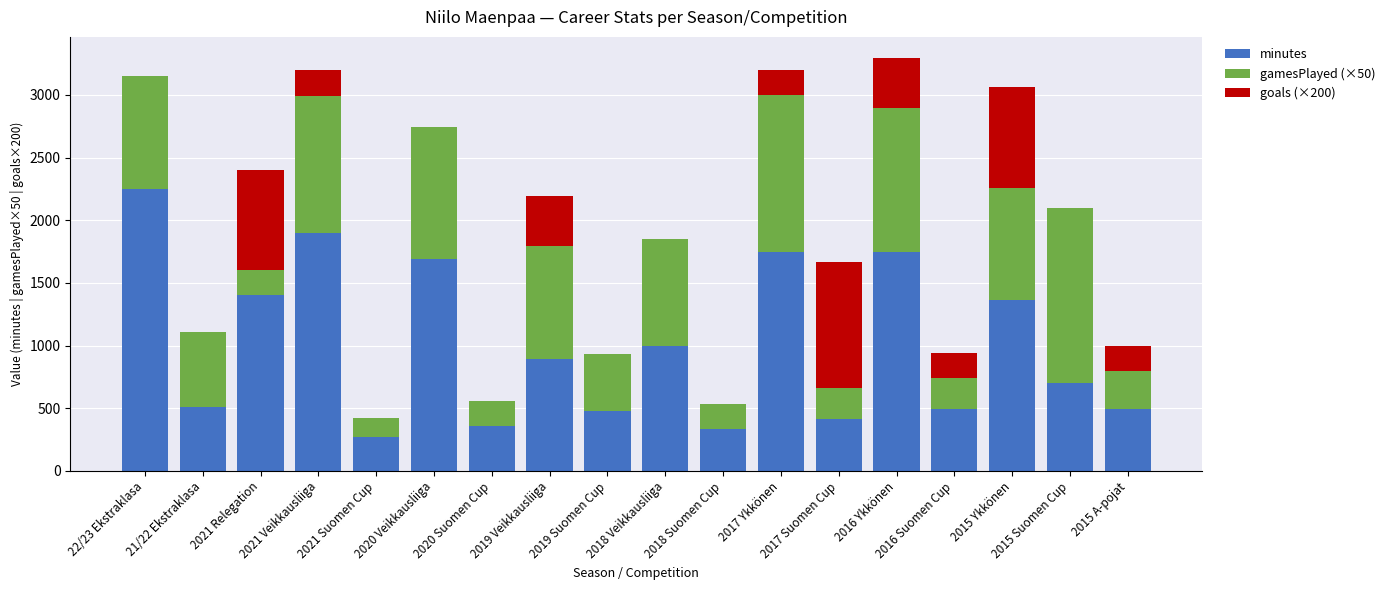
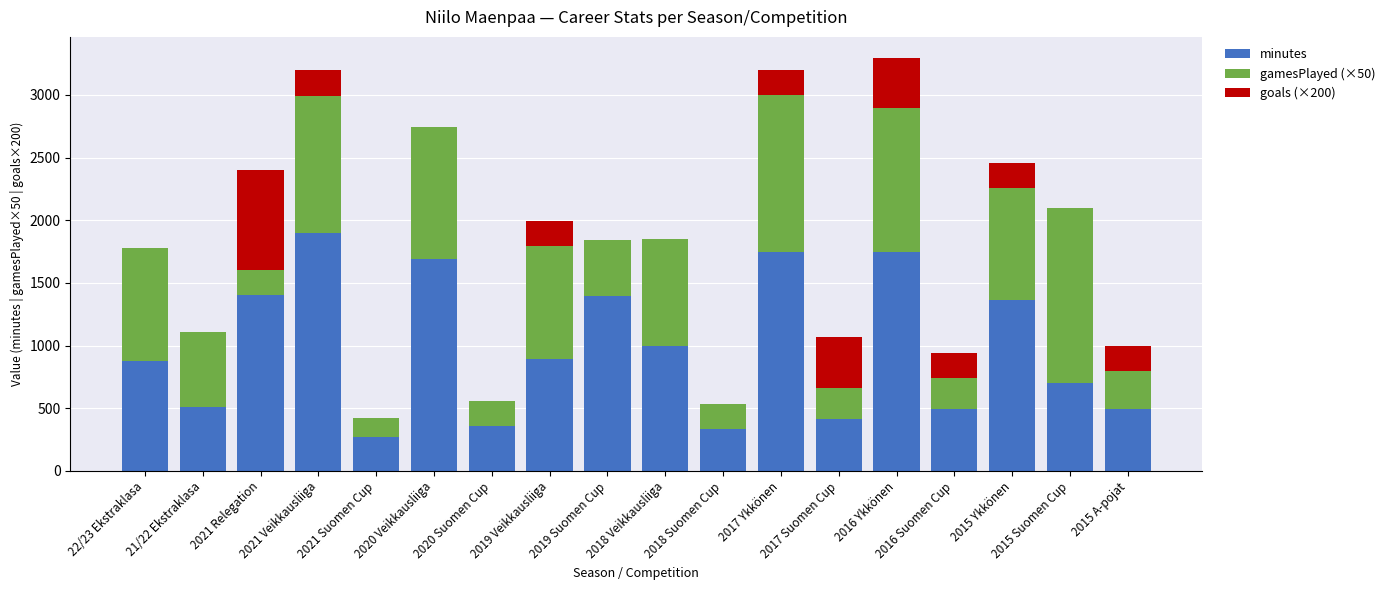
  {
    "minutes": {
-     "22/23 Ekstraklasa": 2250,
+     "22/23 Ekstraklasa": 880,
      "21/22 Ekstraklasa": 510,
      "2021 Relegation": 1400,
      "2021 Veikkausliiga": 1900,
      "2021 Suomen Cup": 270,
      "2020 Veikkausliiga": 1690,
      "2020 Suomen Cup": 360,
      "2019 Veikkausliiga": 890,
-     "2019 Suomen Cup": 480,
+     "2019 Suomen Cup": 1390,
      "2018 Veikkausliiga": 1000,
      "2018 Suomen Cup": 340,
      "2017 Ykkönen": 1750,
      "2017 Suomen Cup": 410,
      "2016 Ykkönen": 1750,
      "2016 Suomen Cup": 490,
      "2015 Ykkönen": 1360,
      "2015 Suomen Cup": 700,
      "2015 A-pojat": 500
    },
    "gamesPlayed (×50)": {
      "22/23 Ekstraklasa": 900,
      "21/22 Ekstraklasa": 600,
      "2021 Relegation": 200,
      "2021 Veikkausliiga": 1100,
      "2021 Suomen Cup": 150,
      "2020 Veikkausliiga": 1050,
      "2020 Suomen Cup": 200,
      "2019 Veikkausliiga": 900,
      "2019 Suomen Cup": 450,
      "2018 Veikkausliiga": 850,
      "2018 Suomen Cup": 200,
      "2017 Ykkönen": 1250,
      "2017 Suomen Cup": 250,
      "2016 Ykkönen": 1150,
      "2016 Suomen Cup": 250,
      "2015 Ykkönen": 900,
      "2015 Suomen Cup": 1400,
      "2015 A-pojat": 300
    },
    "goals (×200)": {
      "22/23 Ekstraklasa": 0,
      "21/22 Ekstraklasa": 0,
      "2021 Relegation": 800,
      "2021 Veikkausliiga": 200,
      "2021 Suomen Cup": 0,
      "2020 Veikkausliiga": 0,
      "2020 Suomen Cup": 0,
-     "2019 Veikkausliiga": 400,
+     "2019 Veikkausliiga": 200,
      "2019 Suomen Cup": 0,
      "2018 Veikkausliiga": 0,
      "2018 Suomen Cup": 0,
      "2017 Ykkönen": 200,
-     "2017 Suomen Cup": 1000,
+     "2017 Suomen Cup": 400,
      "2016 Ykkönen": 400,
      "2016 Suomen Cup": 200,
-     "2015 Ykkönen": 800,
+     "2015 Ykkönen": 200,
      "2015 Suomen Cup": 0,
      "2015 A-pojat": 200
    }
  }
